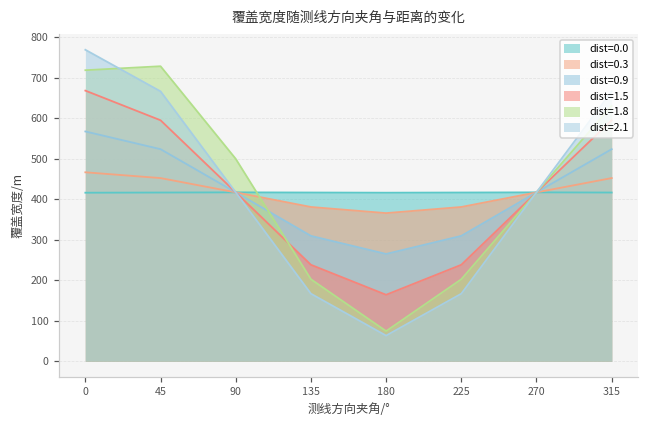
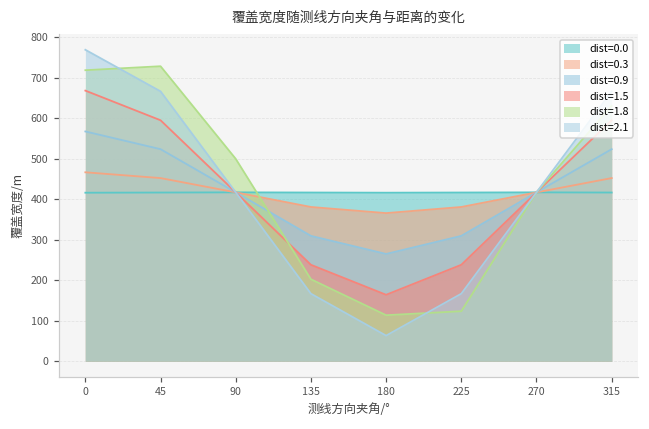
  {
    "dist=1.8": {
      "0": 720,
      "45": 730,
      "90": 500,
      "135": 200,
-     "180": 70,
-     "225": 200
+     "180": 110,
+     "225": 120
    }
  }
